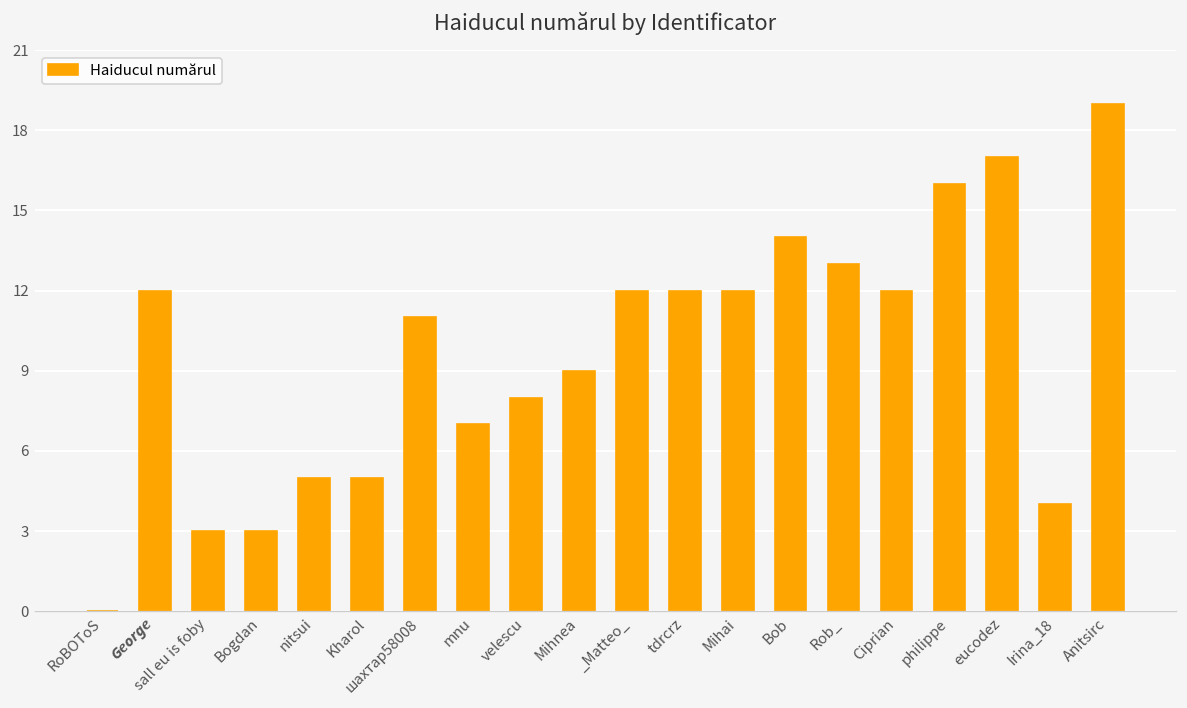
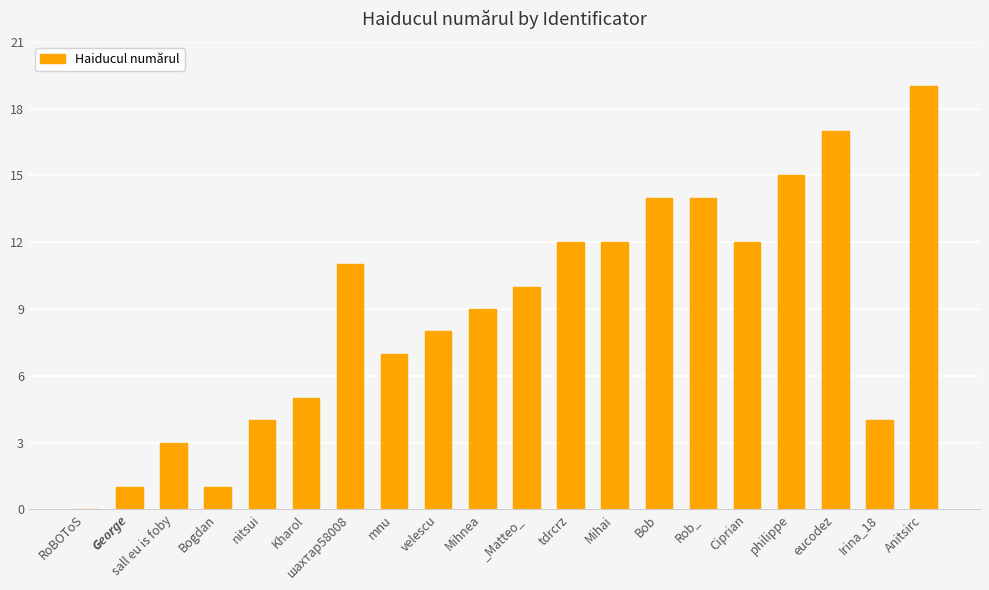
  {
    "RoBOToS": 0,
-   "𝙂𝙚𝙤𝙧𝙜𝙚": 12,
+   "𝙂𝙚𝙤𝙧𝙜𝙚": 1,
    "sall eu is foby": 3,
-   "Bogdan": 3,
-   "nitsui": 5,
+   "Bogdan": 1,
+   "nitsui": 4,
    "Kharol": 5,
    "шахтар58008": 11,
    "mnu": 7,
    "velescu": 8,
    "Mihnea": 9,
-   "_Matteo_": 12,
+   "_Matteo_": 10,
    "tdrcrz": 12,
    "Mihai": 12,
    "Bob": 14,
-   "Rob_": 13,
+   "Rob_": 14,
    "Ciprian": 12,
-   "philippe": 16,
+   "philippe": 15,
    "eucodez": 17,
    "Irina_18": 4,
    "Anitsirc": 19
  }
